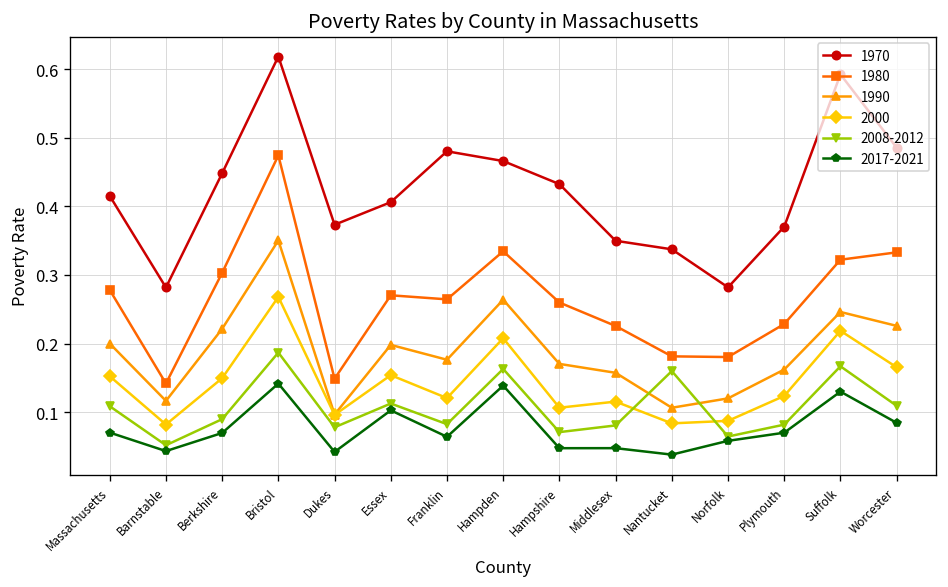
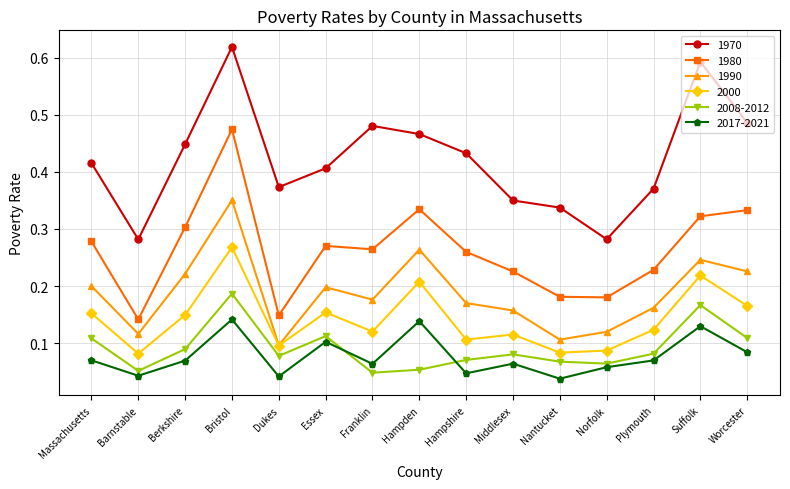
  {
    "1970": {
      "Massachusetts": 0.42,
      "Barnstable": 0.28,
      "Berkshire": 0.45,
      "Bristol": 0.62,
      "Dukes": 0.37,
      "Essex": 0.41,
      "Franklin": 0.48,
      "Hampden": 0.47,
      "Hampshire": 0.43,
      "Middlesex": 0.35,
      "Nantucket": 0.34,
      "Norfolk": 0.28,
      "Plymouth": 0.37
    },
    "2008-2012": {
      "Massachusetts": 0.11,
      "Barnstable": 0.05,
      "Berkshire": 0.09,
      "Bristol": 0.19,
      "Dukes": 0.08,
      "Essex": 0.11,
-     "Franklin": 0.08,
-     "Hampden": 0.16,
+     "Franklin": 0.05,
+     "Hampden": 0.05,
      "Hampshire": 0.07,
      "Middlesex": 0.08,
-     "Nantucket": 0.16,
+     "Nantucket": 0.07,
      "Norfolk": 0.06,
      "Plymouth": 0.08,
      "Suffolk": 0.17,
      "Worcester": 0.11
    },
    "2017-2021": {
      "Massachusetts": 0.07,
      "Barnstable": 0.04,
      "Berkshire": 0.07,
      "Bristol": 0.14,
      "Dukes": 0.04,
      "Essex": 0.10,
      "Franklin": 0.06,
      "Hampden": 0.14,
      "Hampshire": 0.05,
-     "Middlesex": 0.05,
+     "Middlesex": 0.06,
      "Nantucket": 0.04,
      "Norfolk": 0.06,
      "Plymouth": 0.07,
      "Suffolk": 0.13,
      "Worcester": 0.08
    }
  }
